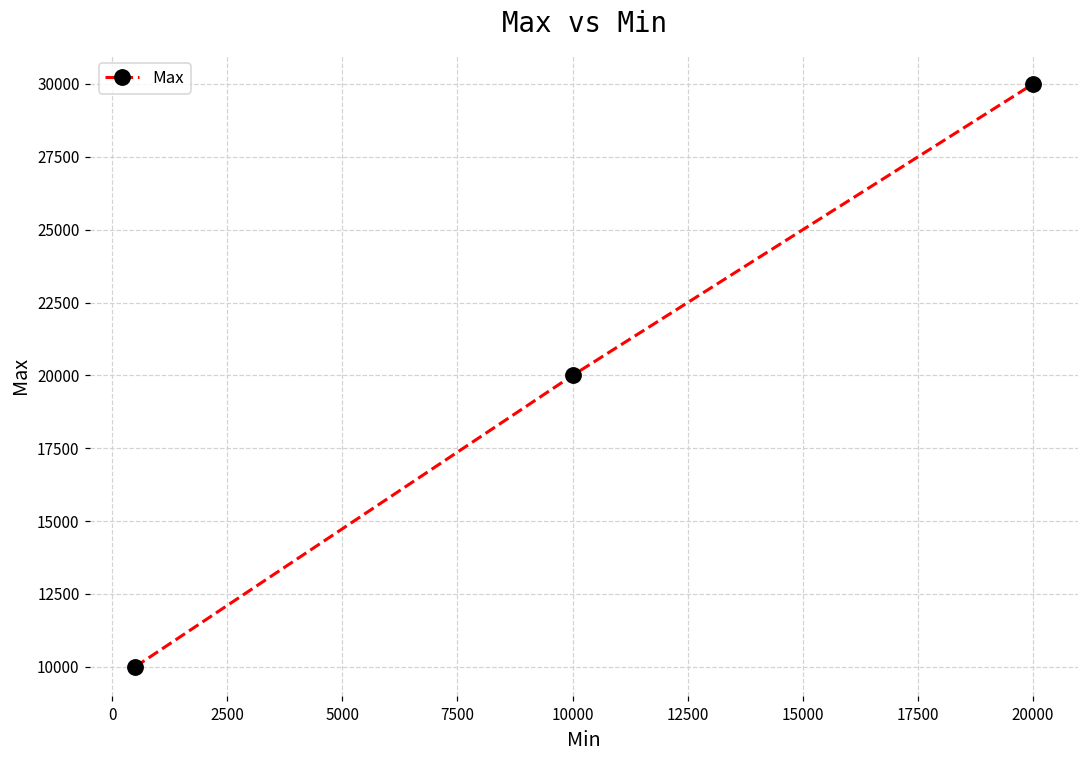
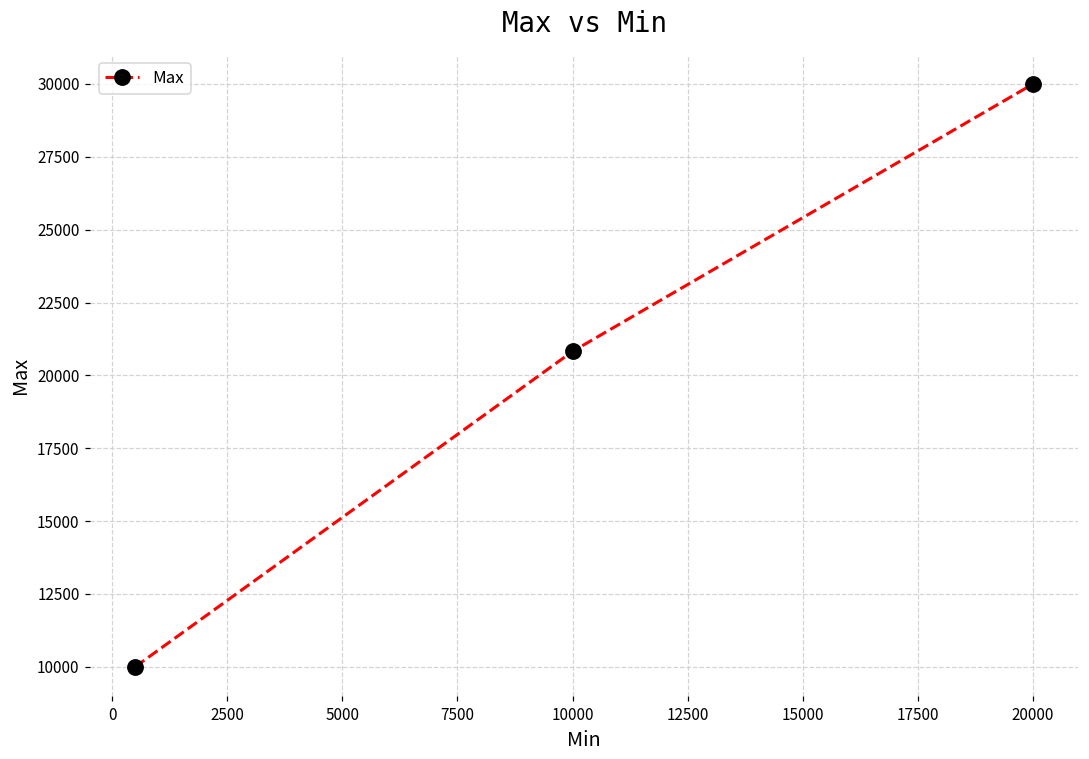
  {
-   "10000": 20000,
+   "10000": 20800,
    "20000": 30000
  }
